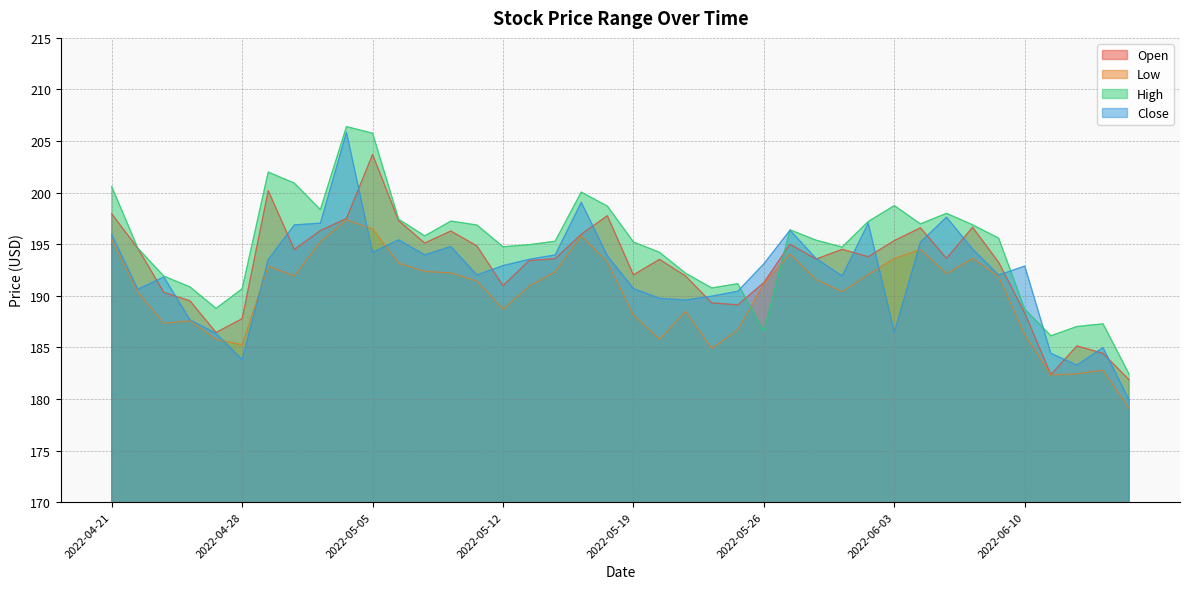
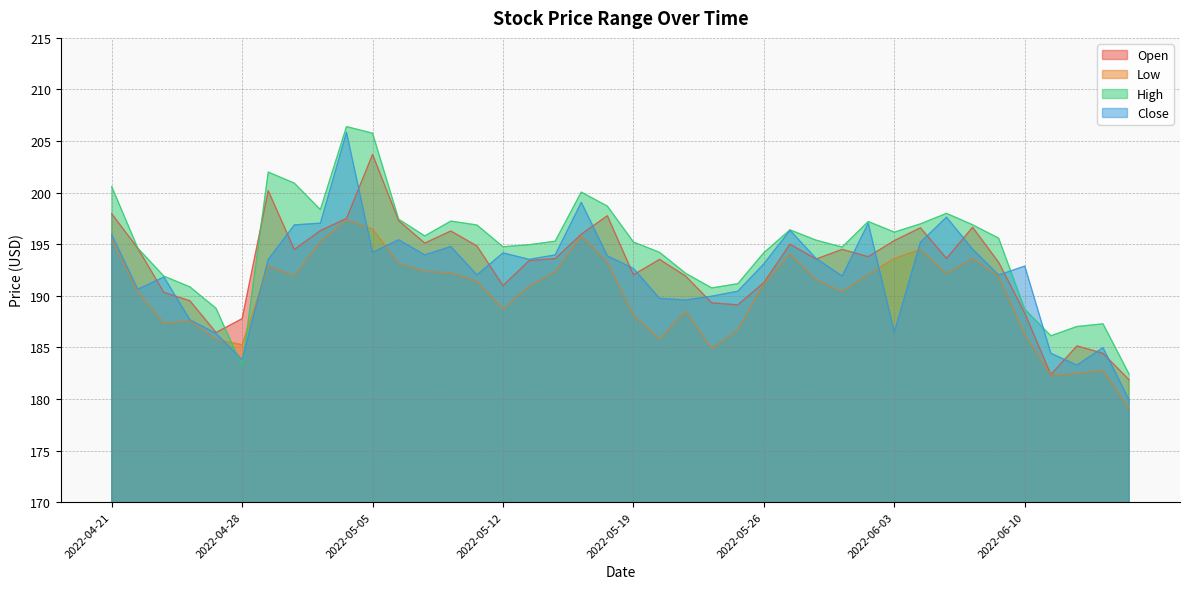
  {
    "High": {
      "2022-04-21": 200.6,
-     "2022-04-28": 190.7,
+     "2022-04-28": 183.2,
      "2022-05-05": 205.8,
      "2022-05-12": 194.8,
      "2022-05-19": 195.2,
-     "2022-05-26": 186.6,
-     "2022-06-03": 198.7,
+     "2022-05-26": 194.2,
+     "2022-06-03": 196.2,
      "2022-06-10": 188.7
    },
    "Close": {
      "2022-04-21": 195.9,
      "2022-04-28": 183.8,
      "2022-05-05": 194.2,
-     "2022-05-12": 192.9,
-     "2022-05-19": 190.7,
+     "2022-05-12": 194.2,
+     "2022-05-19": 192.7,
      "2022-05-26": 193.1,
      "2022-06-03": 186.5,
      "2022-06-10": 192.9
    }
  }
